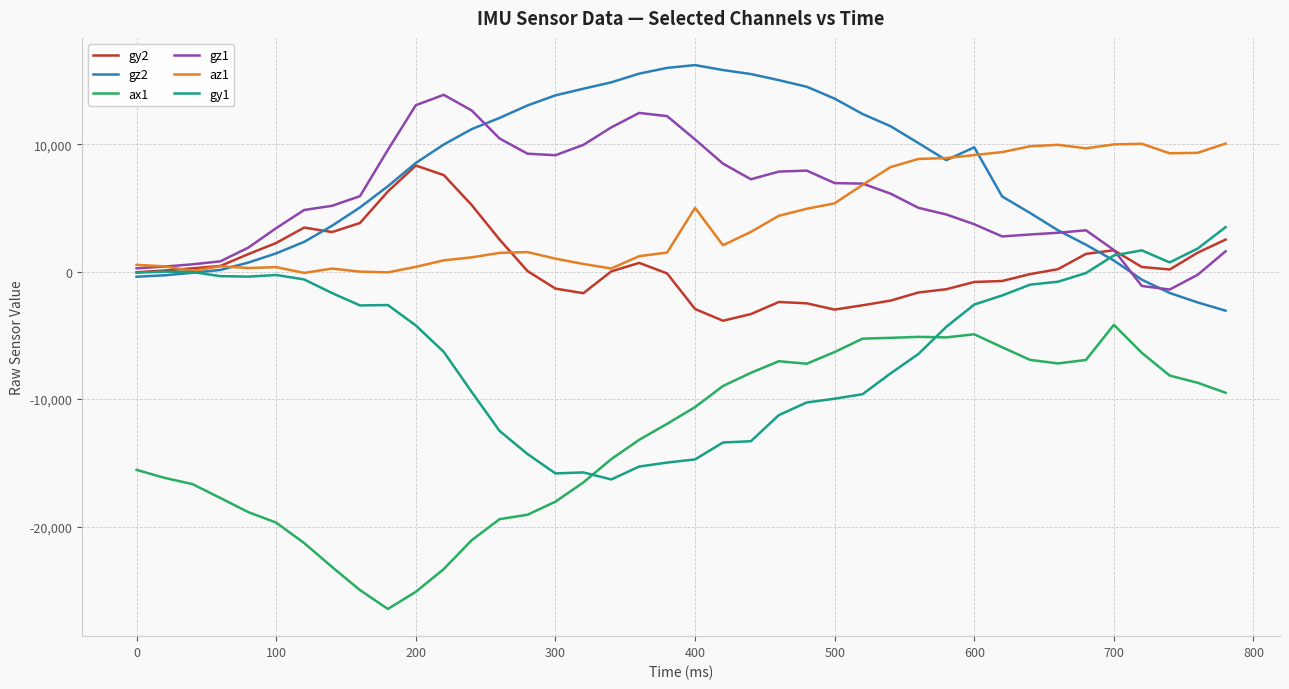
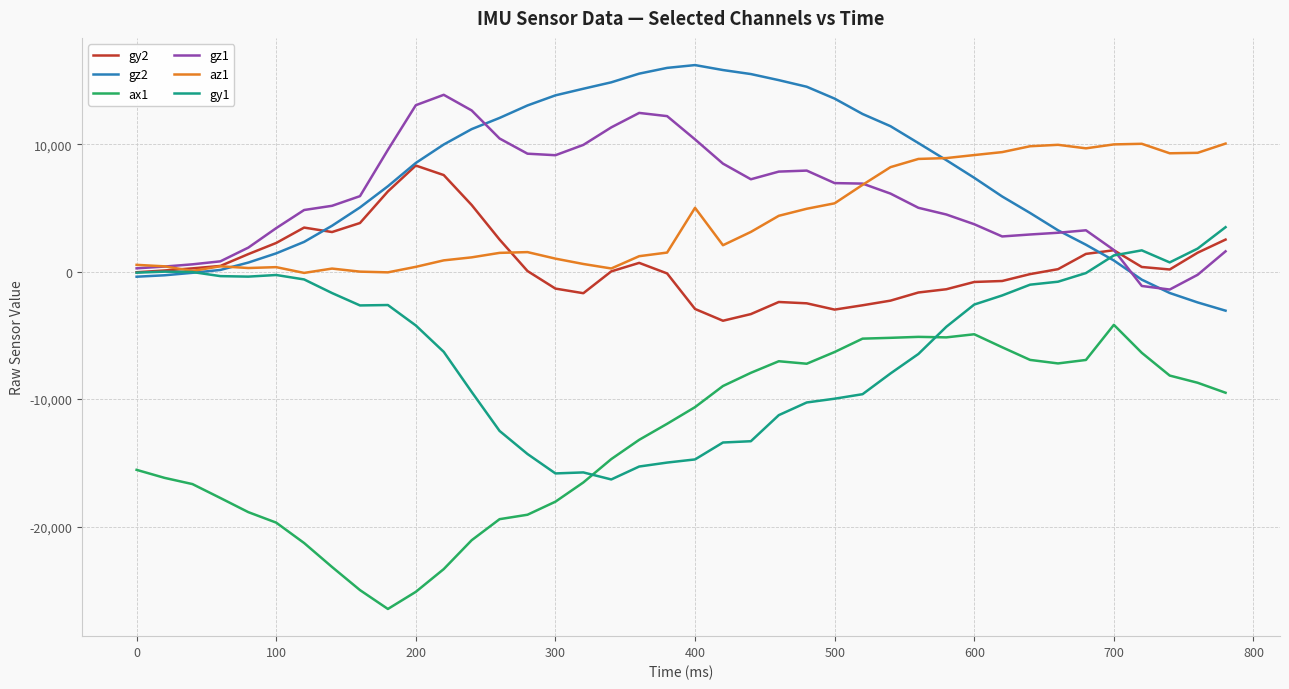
  {
    "gy2": {
      "100": "2,200",
      "300": "-1,300",
      "400": "-2,900",
      "500": "-3,000",
      "600": "-800"
    },
    "gz2": {
      "0": "-400",
      "100": "1,400",
      "300": "13,800",
      "400": "16,200",
      "500": "13,600",
-     "600": "9,800",
+     "600": "7,400",
      "700": "900"
    },
    "gz1": {
      "0": "300",
      "100": "3,400",
      "200": "13,100",
      "300": "9,100",
      "400": "10,400",
      "500": "6,900",
      "600": "3,700"
    },
    "az1": {
      "0": "500",
      "100": "400",
      "200": "400",
      "300": "1,000",
      "400": "5,000",
      "500": "5,400",
      "600": "9,100",
      "700": "10,000"
    }
  }
